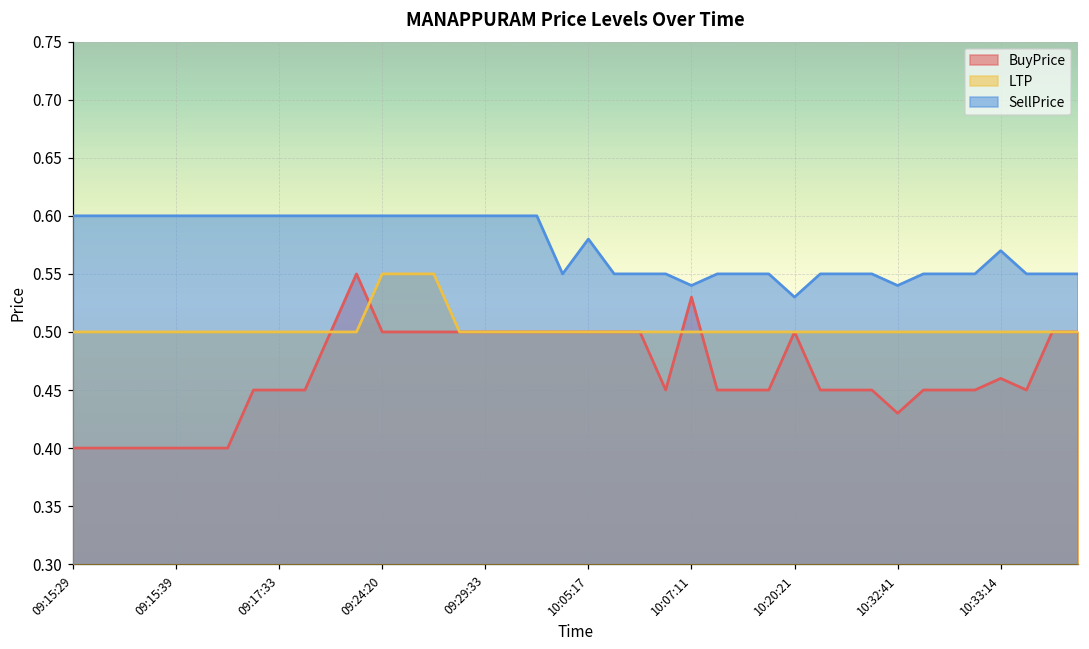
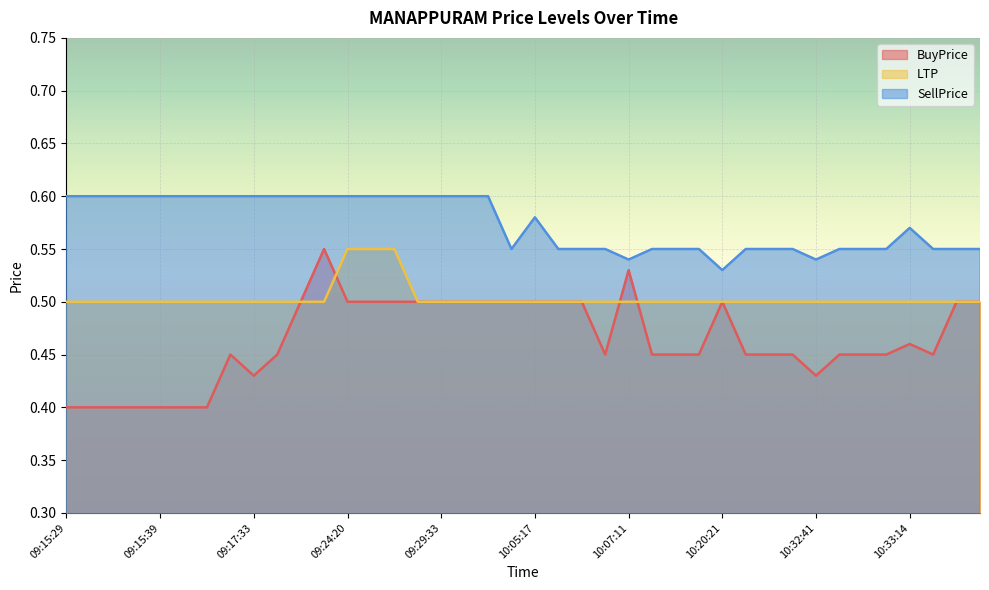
  {
    "BuyPrice": {
      "09:15:39": 0.40,
-     "09:17:33": 0.45,
+     "09:17:33": 0.43,
      "10:07:11": 0.53,
      "10:32:41": 0.43,
      "10:33:14": 0.46
    },
    "LTP": {
      "09:15:39": 0.50,
      "09:17:33": 0.50,
      "10:07:11": 0.50,
      "10:32:41": 0.50,
      "10:33:14": 0.50
    },
    "SellPrice": {
      "09:15:39": 0.60,
      "09:17:33": 0.60,
      "09:29:33": 0.60,
      "10:05:17": 0.58,
      "10:07:11": 0.54,
      "10:20:21": 0.53,
      "10:32:41": 0.54,
      "10:33:14": 0.57
    }
  }
